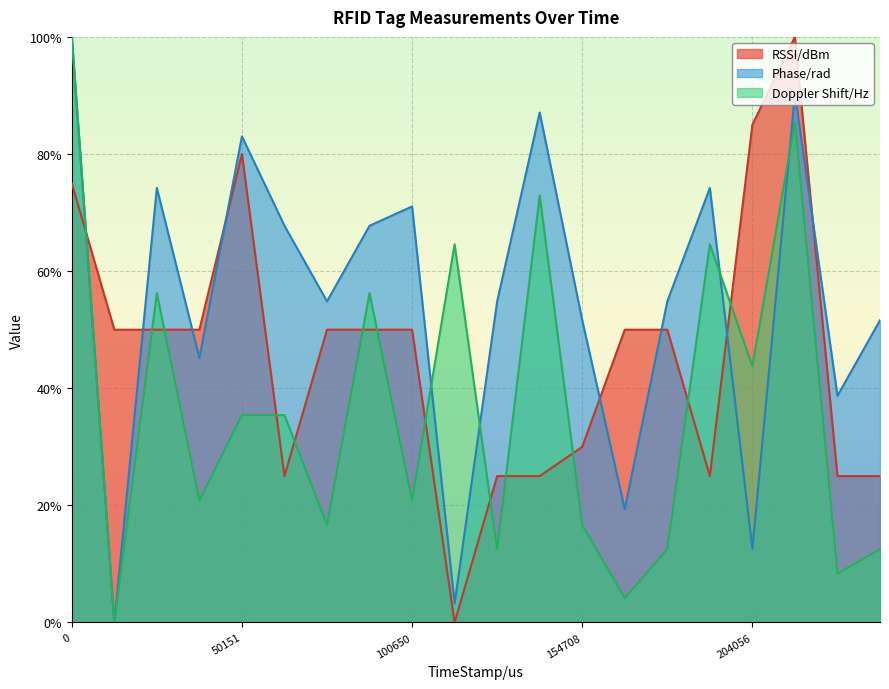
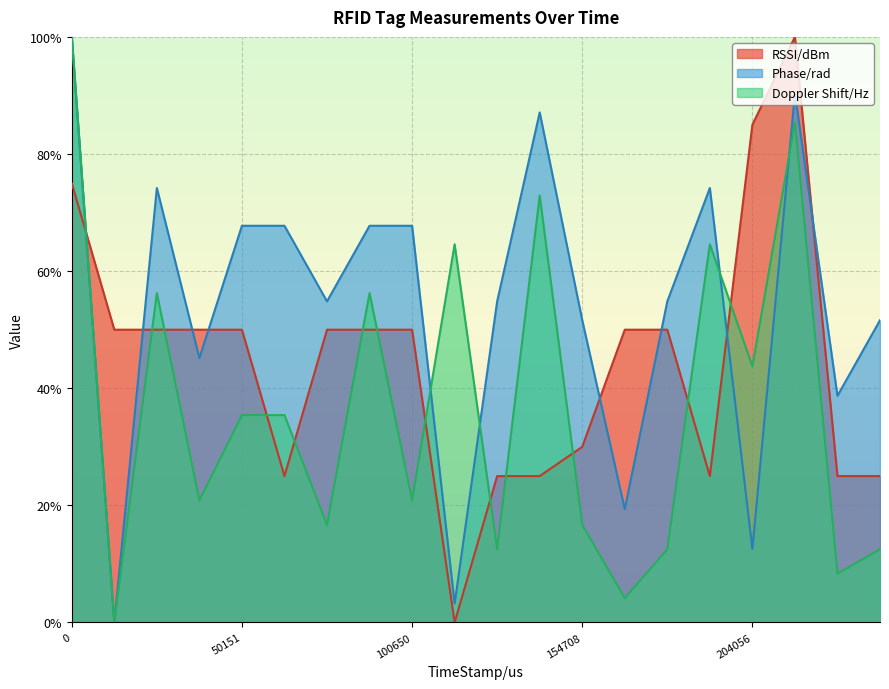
  {
    "RSSI/dBm": {
      "0": "75%",
-     "50151": "80%",
+     "50151": "50%",
      "100650": "50%",
      "154708": "30%",
      "204056": "85%"
    },
    "Phase/rad": {
-     "50151": "83%",
-     "100650": "71%",
+     "50151": "68%",
+     "100650": "68%",
      "154708": "52%",
      "204056": "13%"
    },
    "Doppler Shift/Hz": {
      "50151": "35%",
      "100650": "21%",
      "154708": "17%",
      "204056": "44%"
    }
  }
